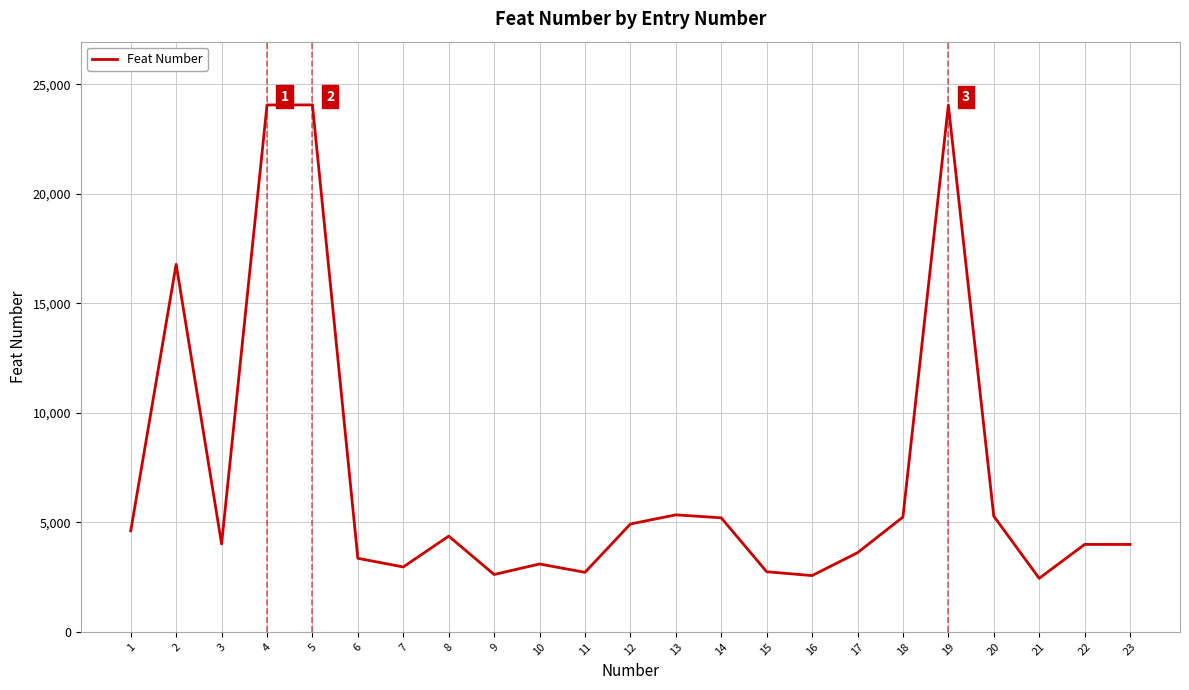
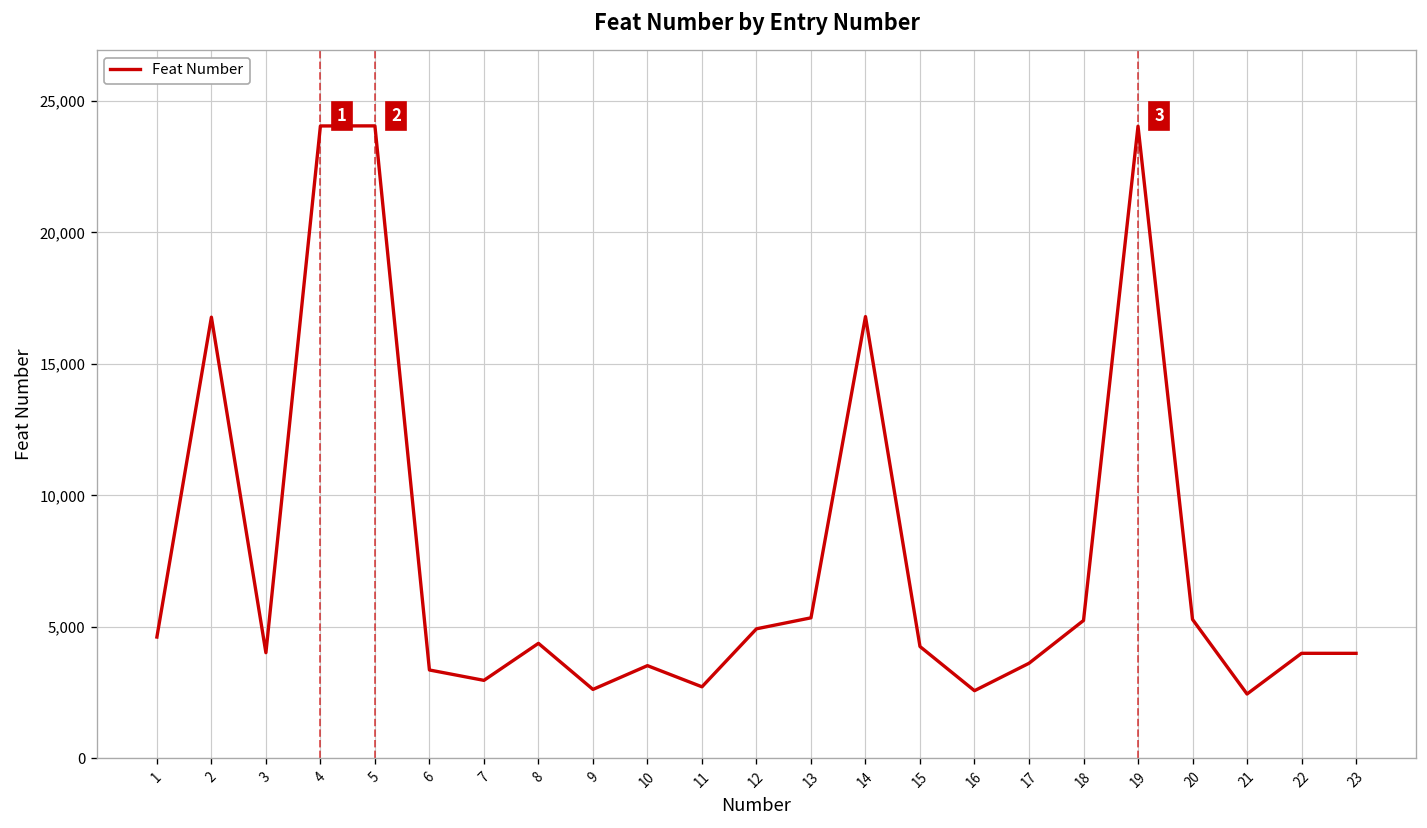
  {
    "1": "4,600",
    "2": "16,800",
    "3": "4,000",
    "6": "3,400",
    "7": "3,000",
    "8": "4,400",
    "9": "2,600",
-   "10": "3,100",
+   "10": "3,500",
    "11": "2,700",
    "12": "4,900",
    "13": "5,300",
-   "14": "5,200",
-   "15": "2,700",
+   "14": "16,800",
+   "15": "4,200",
    "16": "2,600",
    "17": "3,600",
    "18": "5,200",
    "20": "5,300",
    "21": "2,400",
    "22": "4,000",
    "23": "4,000"
  }
